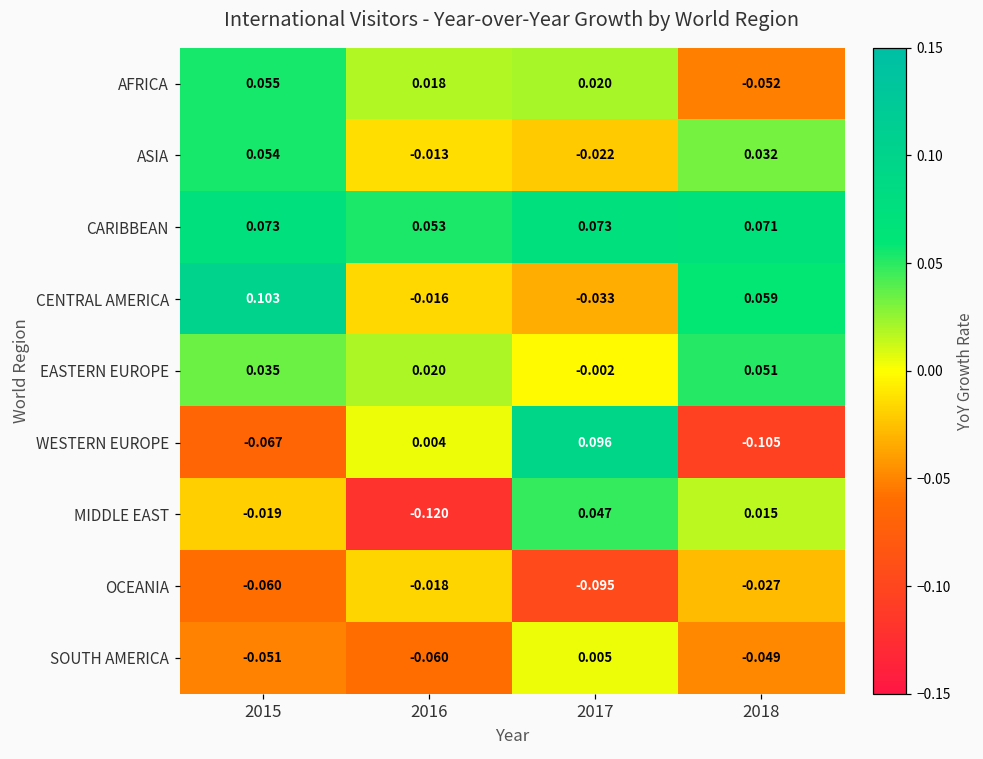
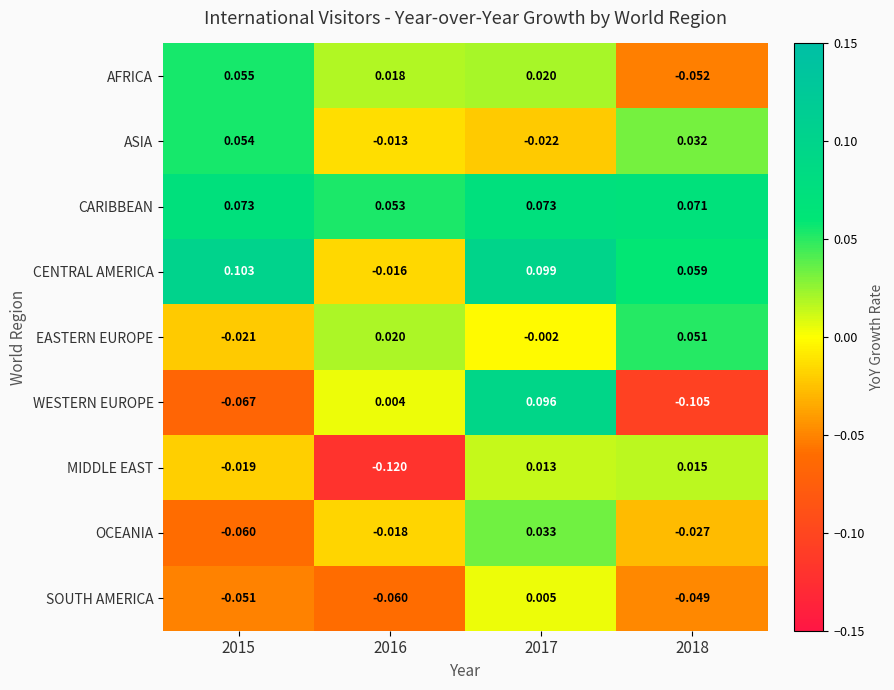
  {
    "AFRICA": {
      "2015": 0.055,
      "2016": 0.018,
      "2017": 0.020,
      "2018": -0.052
    },
    "ASIA": {
      "2015": 0.054,
      "2016": -0.013,
      "2017": -0.022,
      "2018": 0.032
    },
    "CARIBBEAN": {
      "2015": 0.073,
      "2016": 0.053,
      "2017": 0.073,
      "2018": 0.071
    },
    "CENTRAL AMERICA": {
      "2015": 0.103,
      "2016": -0.016,
-     "2017": -0.033,
+     "2017": 0.099,
      "2018": 0.059
    },
    "EASTERN EUROPE": {
-     "2015": 0.035,
+     "2015": -0.021,
      "2016": 0.020,
      "2017": -0.002,
      "2018": 0.051
    },
    "WESTERN EUROPE": {
      "2015": -0.067,
      "2016": 0.004,
      "2017": 0.096,
      "2018": -0.105
    },
    "MIDDLE EAST": {
      "2015": -0.019,
      "2016": -0.120,
-     "2017": 0.047,
+     "2017": 0.013,
      "2018": 0.015
    },
    "OCEANIA": {
      "2015": -0.060,
      "2016": -0.018,
-     "2017": -0.095,
+     "2017": 0.033,
      "2018": -0.027
    },
    "SOUTH AMERICA": {
      "2015": -0.051,
      "2016": -0.060,
      "2017": 0.005,
      "2018": -0.049
    }
  }
